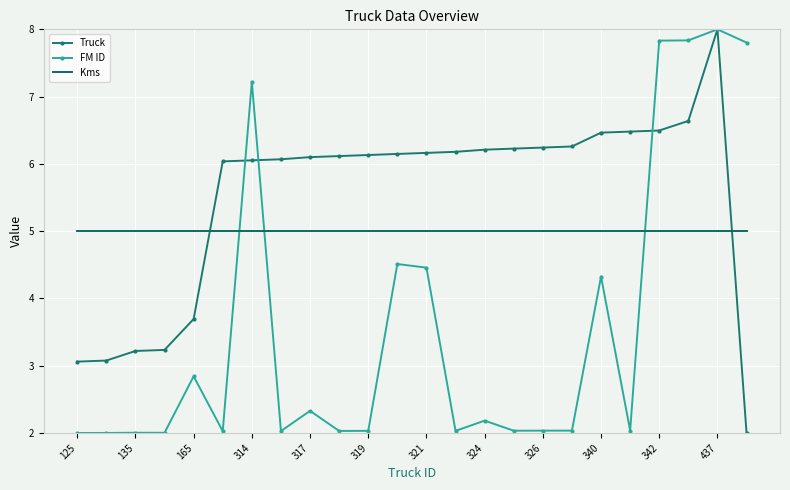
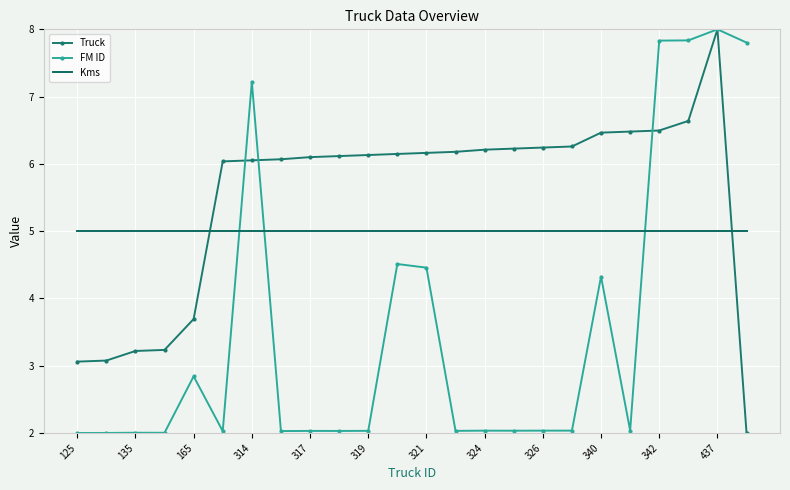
  {
    "FM ID": {
      "125": 2.0,
      "135": 2.0,
      "165": 2.8,
      "314": 7.2,
-     "317": 2.3,
+     "317": 2.0,
      "319": 2.0,
      "321": 4.5,
-     "324": 2.2,
+     "324": 2.0,
      "326": 2.0,
      "340": 4.3,
      "342": 7.8
    }
  }
